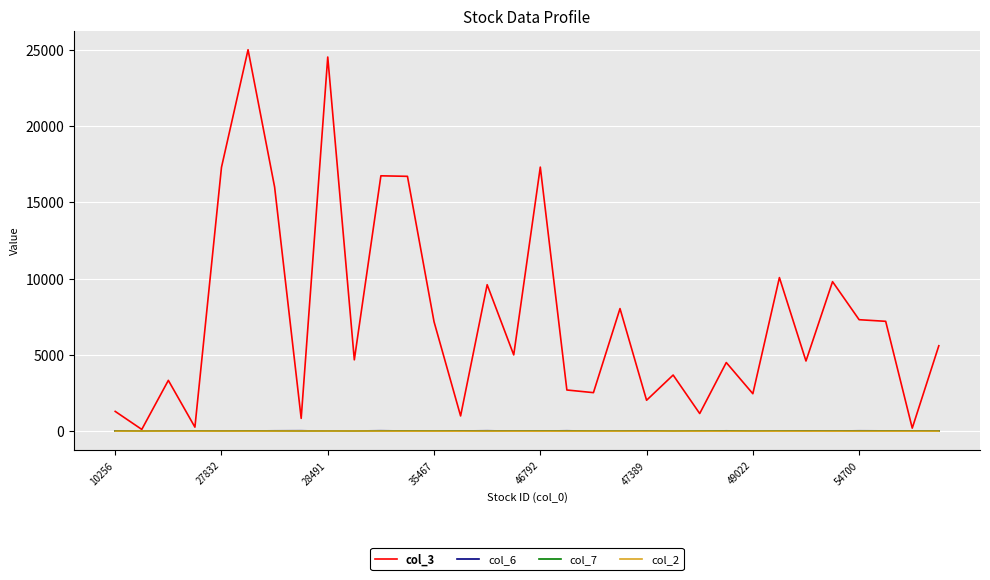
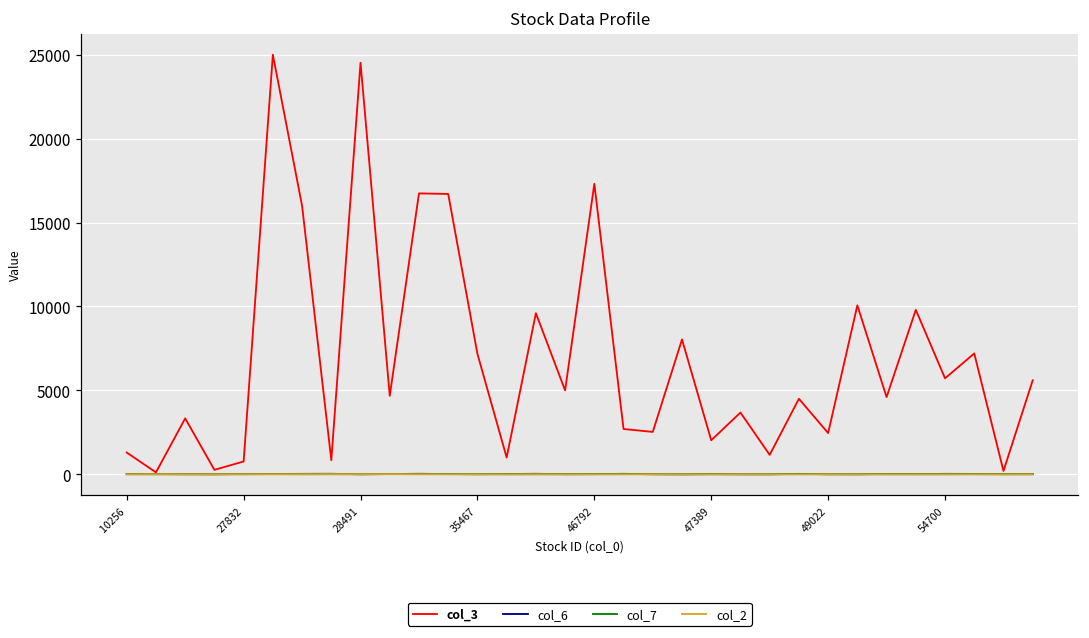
  {
    "col_3": {
      "10256": 1300,
-     "27832": 17300,
+     "27832": 800,
      "28491": 24500,
      "35467": 7200,
      "46792": 17300,
      "47389": 2000,
      "49022": 2500,
-     "54700": 7300
+     "54700": 5700
    }
  }
